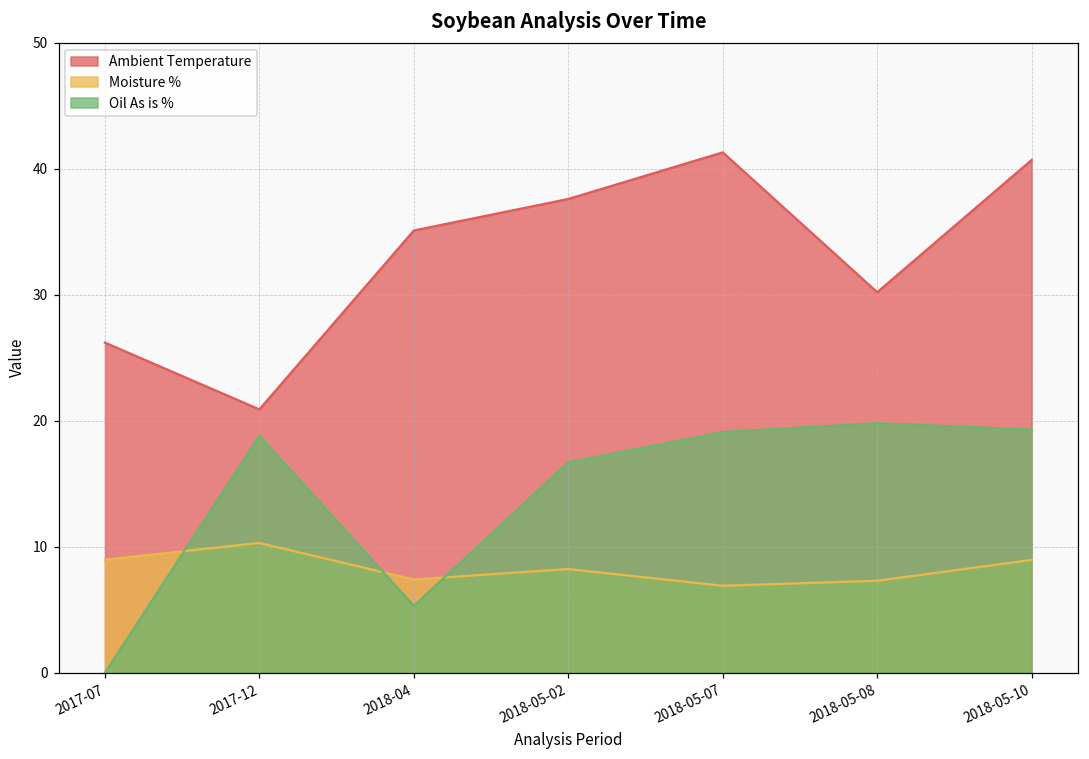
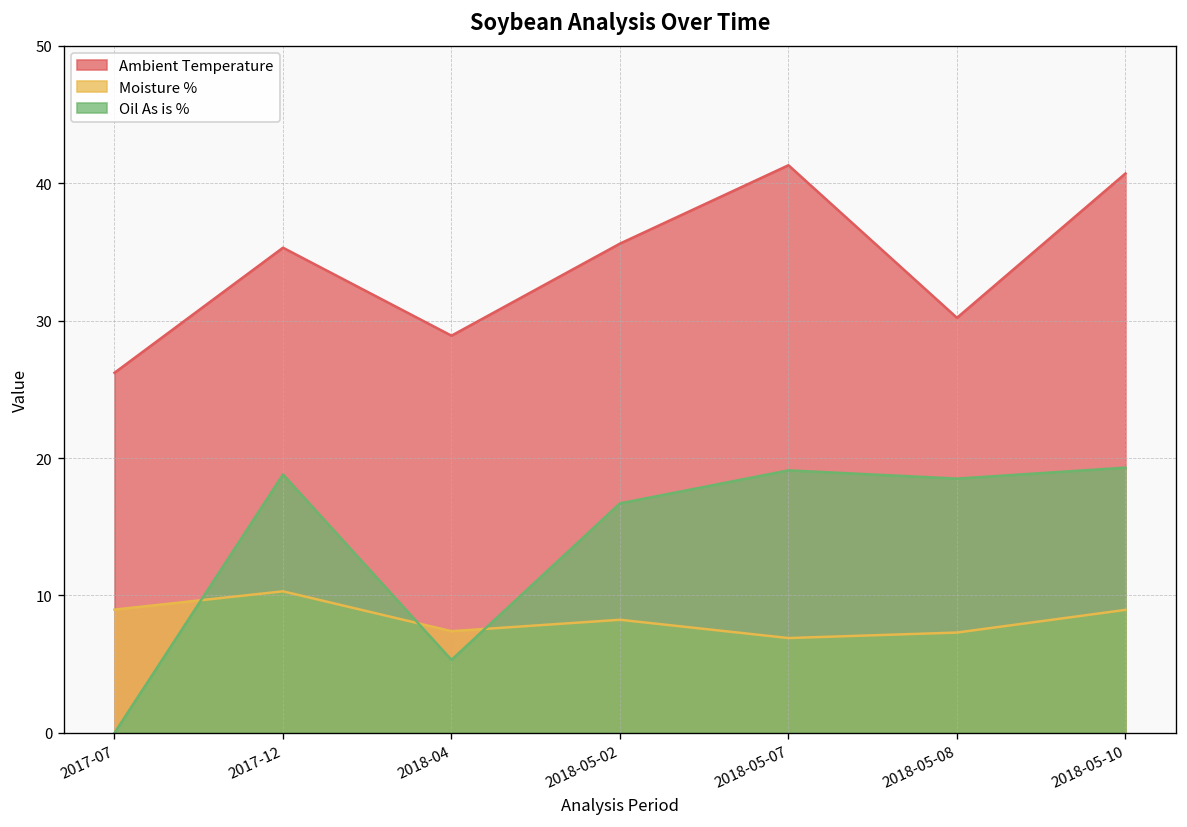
  {
    "Ambient Temperature": {
      "2017-07": 26.2,
-     "2017-12": 20.9,
-     "2018-04": 35.1,
-     "2018-05-02": 37.6,
+     "2017-12": 35.3,
+     "2018-04": 28.9,
+     "2018-05-02": 35.6,
      "2018-05-07": 41.3,
      "2018-05-08": 30.2,
      "2018-05-10": 40.7
    },
    "Moisture %": {
      "2017-07": 9.0,
      "2017-12": 10.3,
      "2018-04": 7.4,
      "2018-05-02": 8.2,
      "2018-05-07": 6.9,
      "2018-05-08": 7.3,
      "2018-05-10": 9.0
    },
    "Oil As is %": {
      "2017-07": 0.0,
      "2017-12": 18.8,
      "2018-04": 5.3,
      "2018-05-02": 16.7,
      "2018-05-07": 19.1,
-     "2018-05-08": 19.8,
+     "2018-05-08": 18.5,
      "2018-05-10": 19.3
    }
  }
